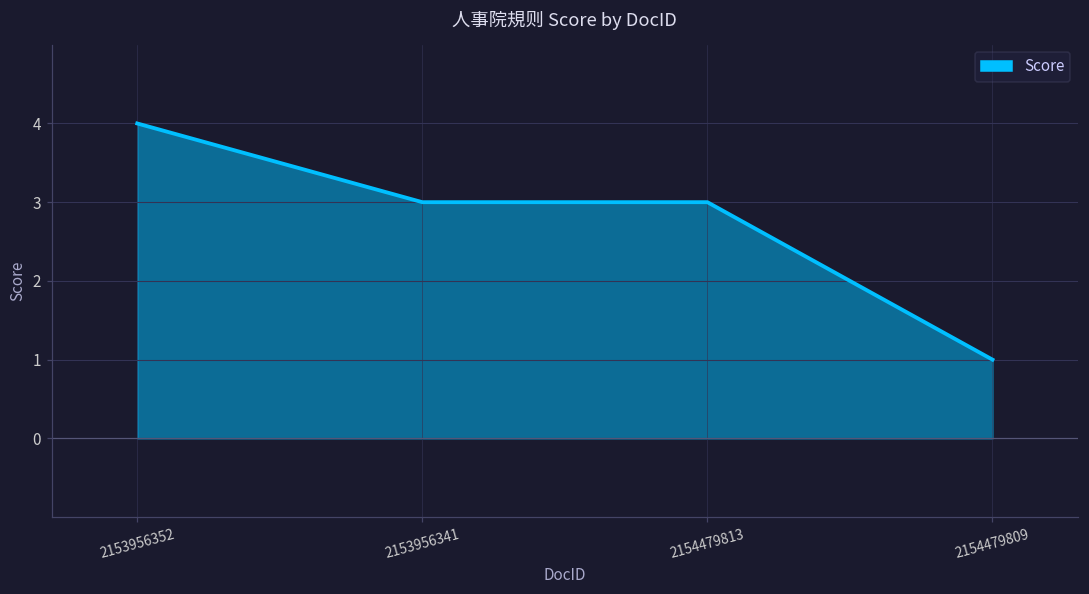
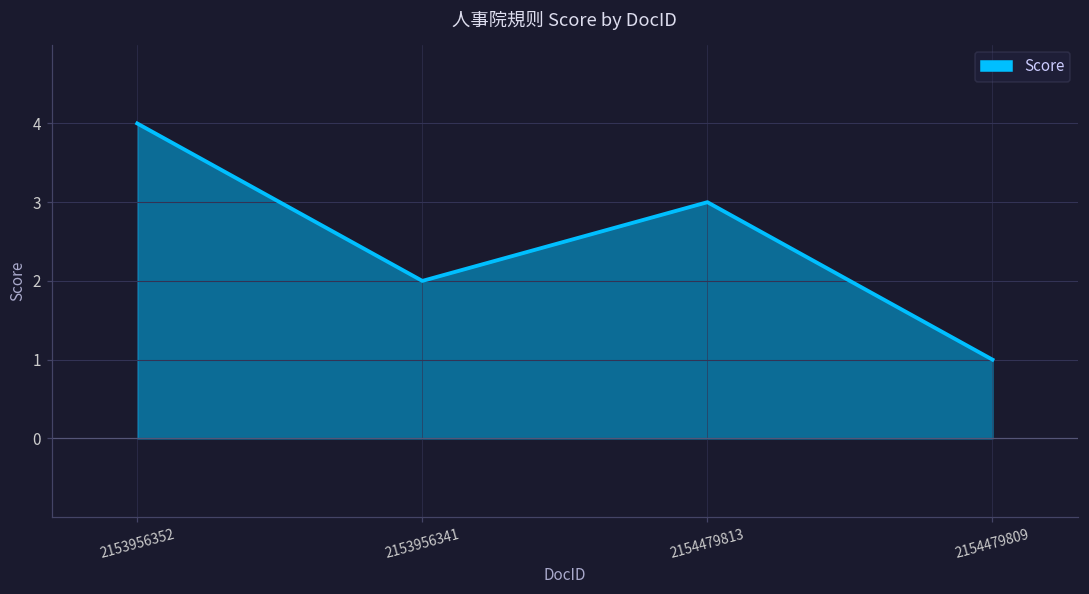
  {
    "2153956352": 4,
-   "2153956341": 3,
+   "2153956341": 2,
    "2154479813": 3,
    "2154479809": 1
  }
